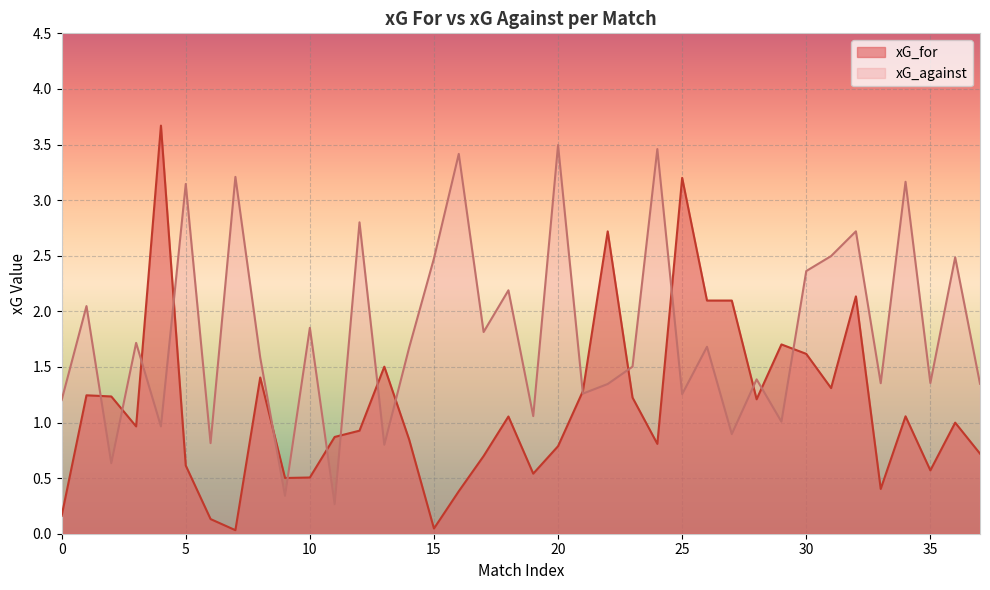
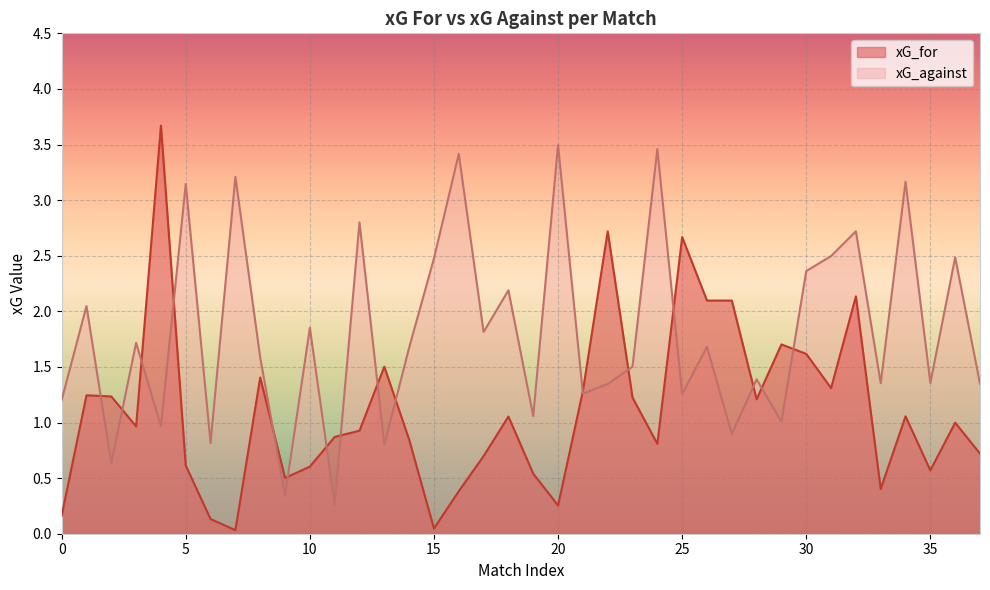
  {
    "xG_for": {
      "0": 0.16,
      "5": 0.61,
-     "10": 0.51,
+     "10": 0.60,
      "15": 0.05,
-     "20": 0.79,
-     "25": 3.20,
+     "20": 0.25,
+     "25": 2.67,
      "30": 1.62,
      "35": 0.57
    },
    "xG_against": {
      "0": 1.20,
      "5": 3.15,
      "10": 1.85,
      "15": 2.48,
      "20": 3.50,
      "25": 1.26,
      "30": 2.36,
      "35": 1.36
    }
  }
